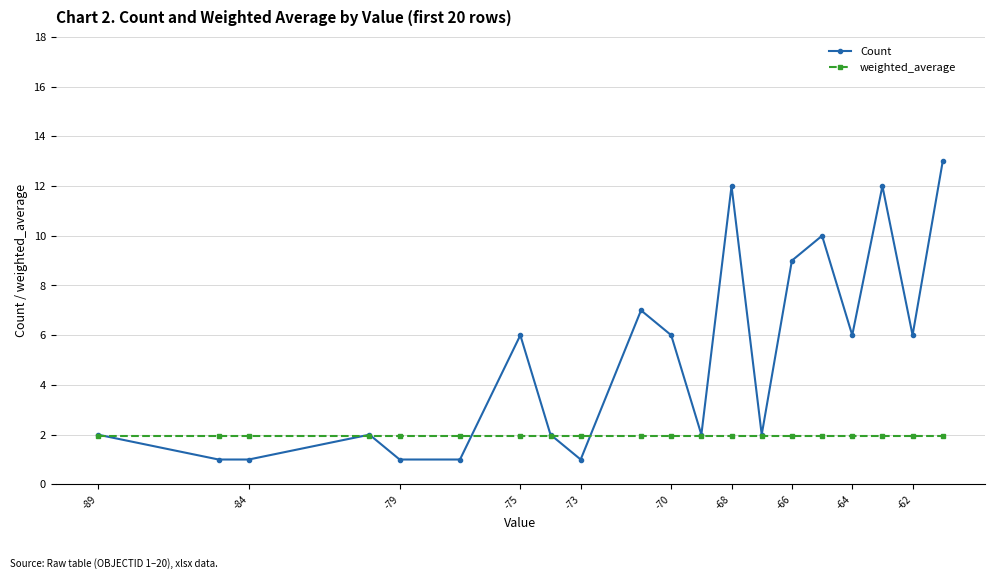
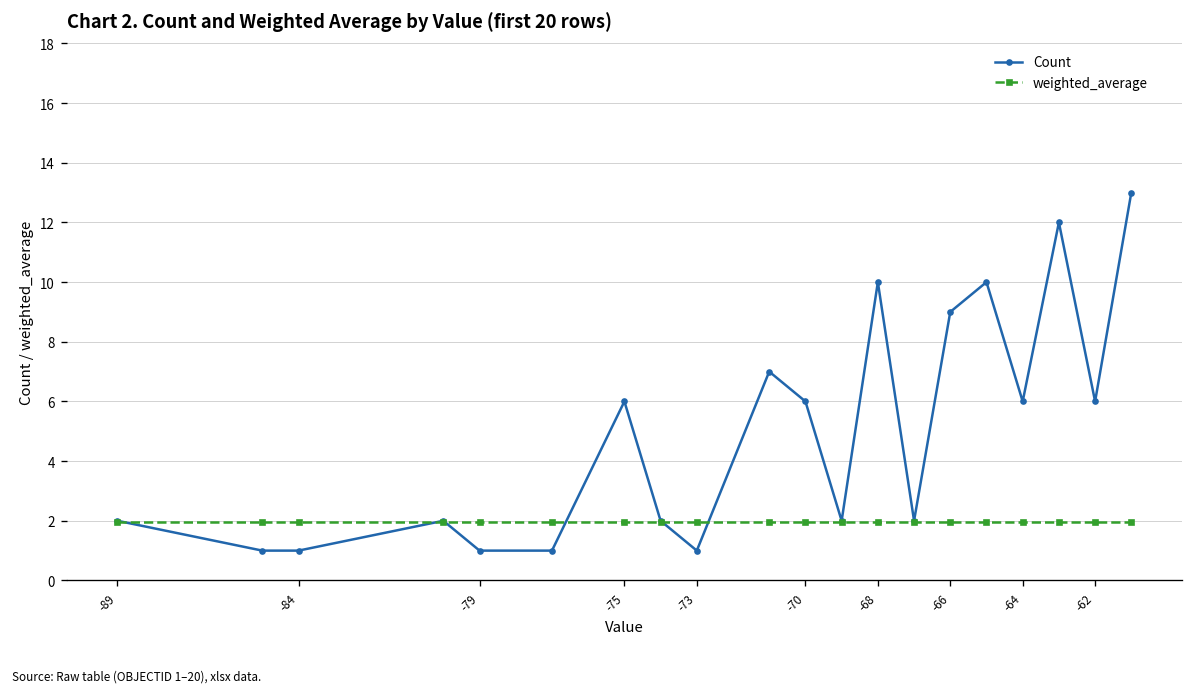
  {
    "Count": {
      "-84": 1,
      "-79": 1,
      "-75": 6,
      "-73": 1,
      "-70": 6,
-     "-68": 12,
+     "-68": 10,
      "-66": 9,
      "-64": 6,
      "-62": 6
    },
    "weighted_average": {
      "-84": 2,
      "-79": 2,
      "-75": 2,
      "-73": 2,
      "-70": 2,
      "-68": 2,
      "-66": 2,
      "-64": 2,
      "-62": 2
    }
  }
